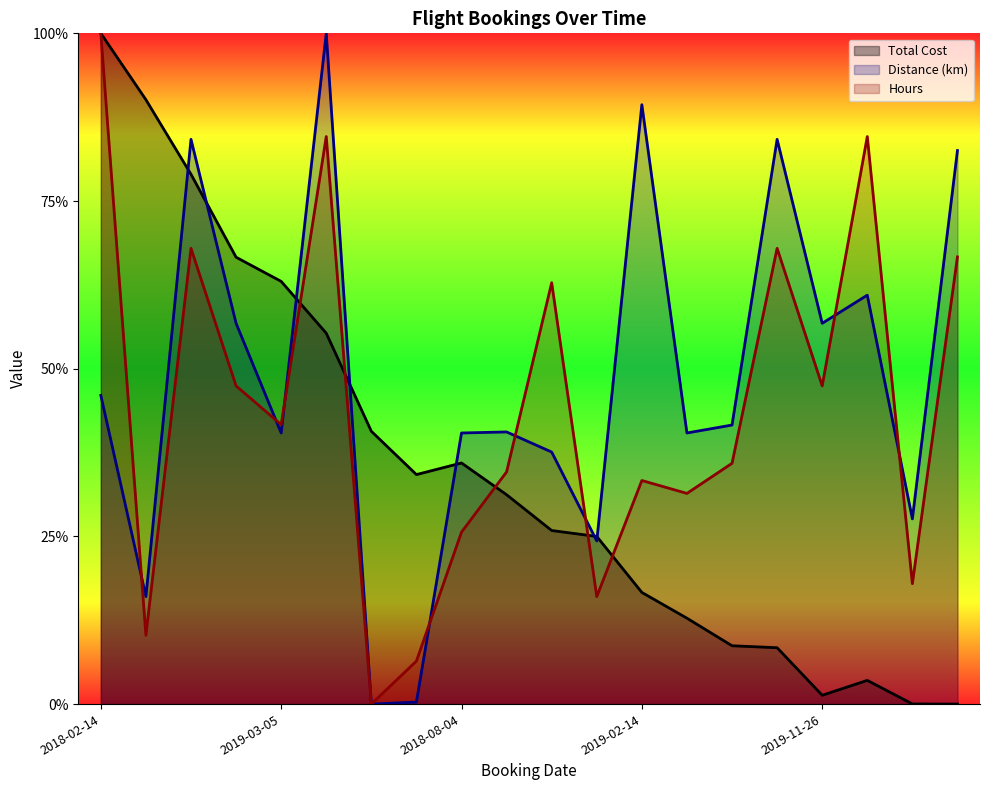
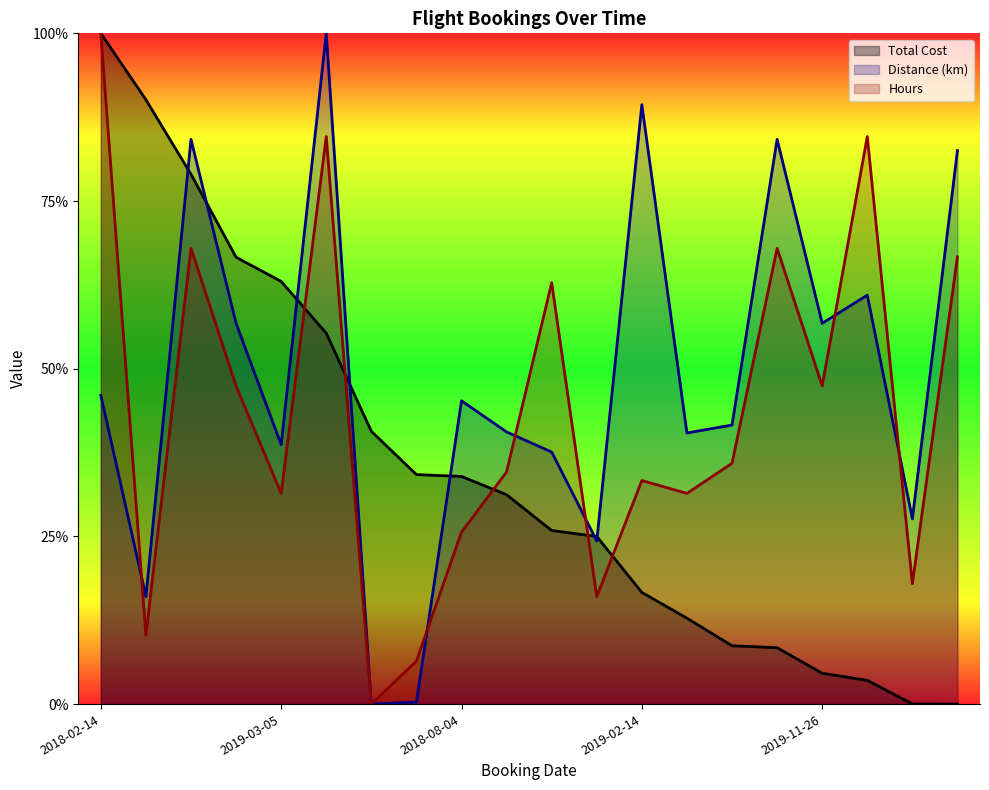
  {
    "Total Cost": {
      "2019-03-05": "63%",
-     "2018-08-04": "36%",
+     "2018-08-04": "34%",
      "2019-02-14": "17%",
-     "2019-11-26": "1%"
+     "2019-11-26": "5%"
    },
    "Distance (km)": {
      "2018-02-14": "46%",
-     "2019-03-05": "40%",
-     "2018-08-04": "40%",
+     "2019-03-05": "39%",
+     "2018-08-04": "45%",
      "2019-02-14": "89%",
      "2019-11-26": "57%"
    },
    "Hours": {
-     "2019-03-05": "42%",
+     "2019-03-05": "31%",
      "2018-08-04": "26%",
      "2019-02-14": "33%",
      "2019-11-26": "47%"
    }
  }
